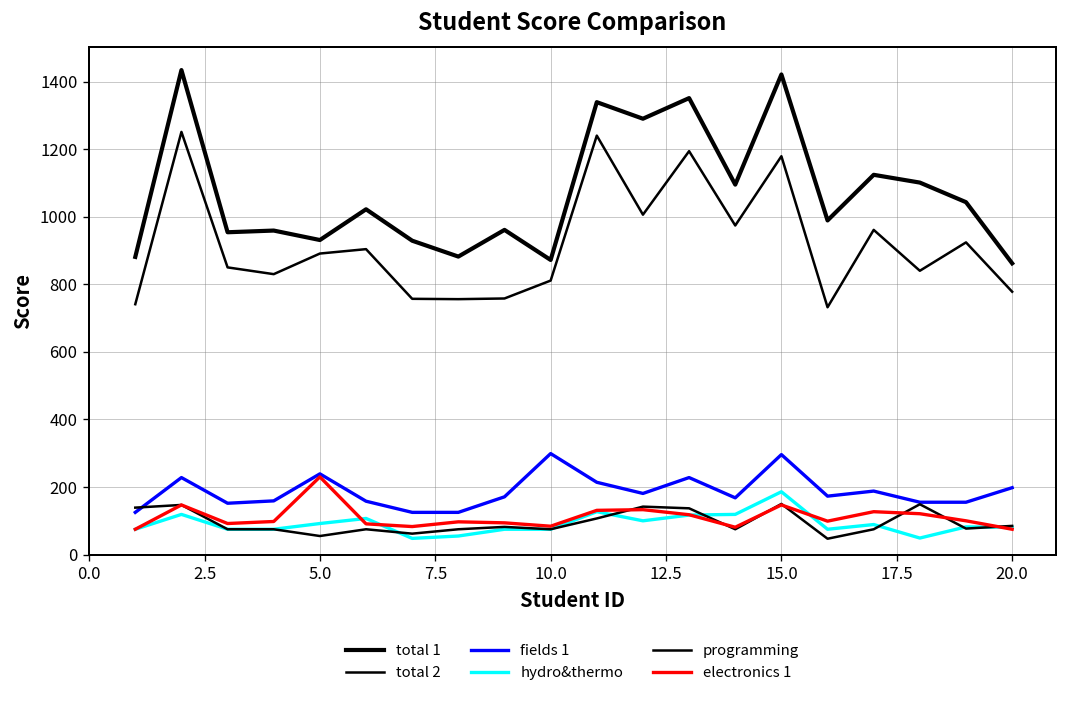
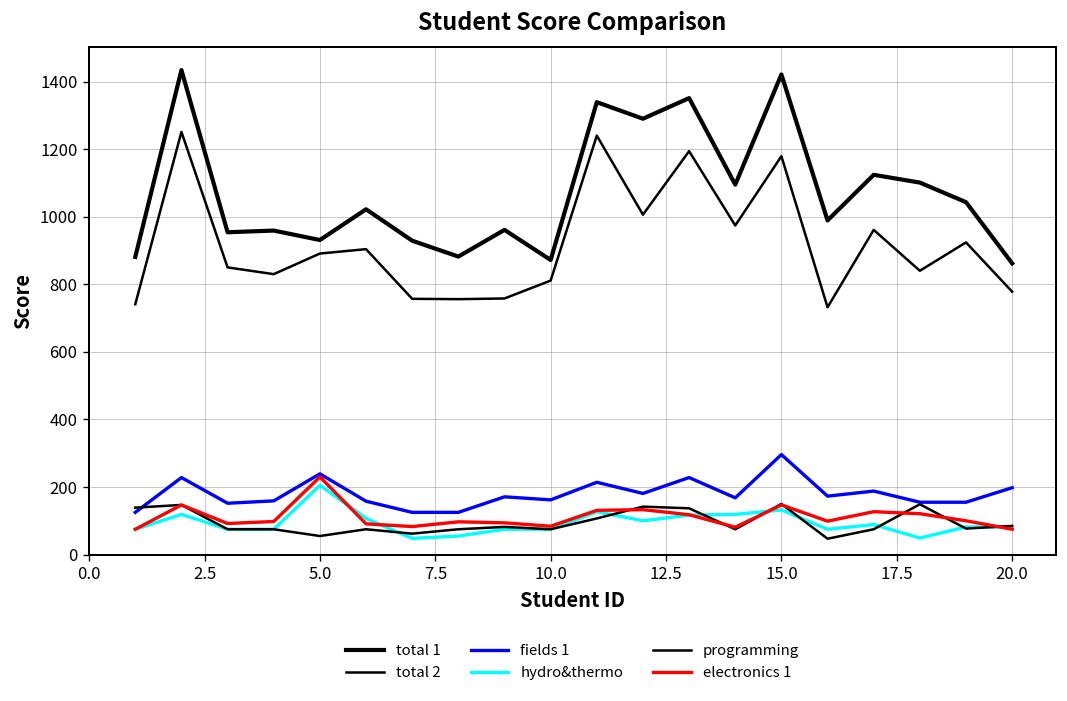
  {
    "fields 1": {
-     "10.0": 300,
+     "10.0": 160,
      "15.0": 300,
      "20.0": 200
    },
    "hydro&thermo": {
-     "5.0": 90,
-     "15.0": 190
+     "5.0": 210,
+     "15.0": 130
    },
    "electronics 1": {
      "10.0": 80
    }
  }
